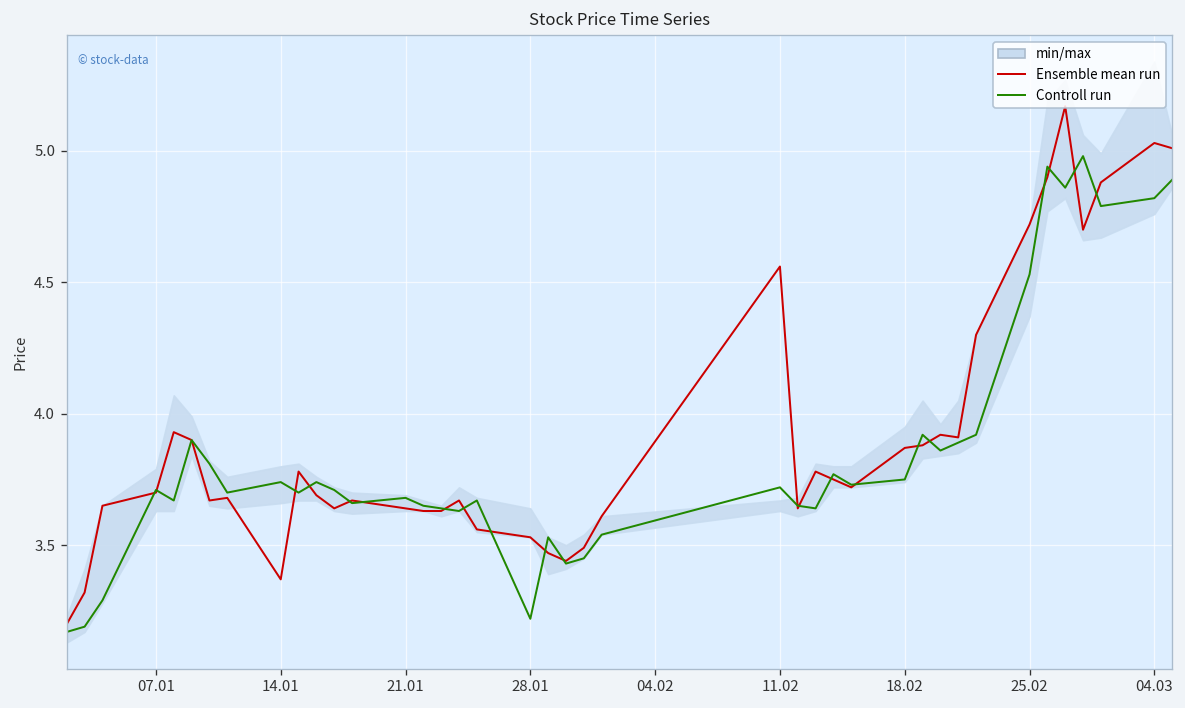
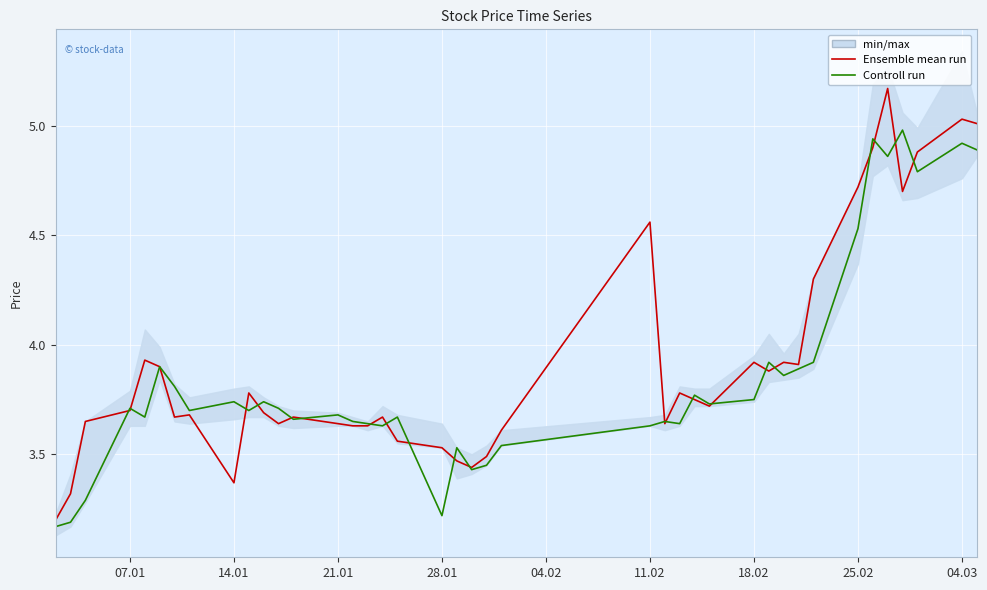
  {
    "Ensemble mean run": {
      "14.01": 3.37,
      "21.01": 3.64,
      "28.01": 3.53,
      "11.02": 4.56,
-     "18.02": 3.87,
+     "18.02": 3.92,
      "04.03": 5.03
    },
    "Controll run": {
      "14.01": 3.74,
      "28.01": 3.22,
-     "11.02": 3.72,
+     "11.02": 3.63,
      "18.02": 3.75,
      "25.02": 4.53,
-     "04.03": 4.82
+     "04.03": 4.92
    }
  }
